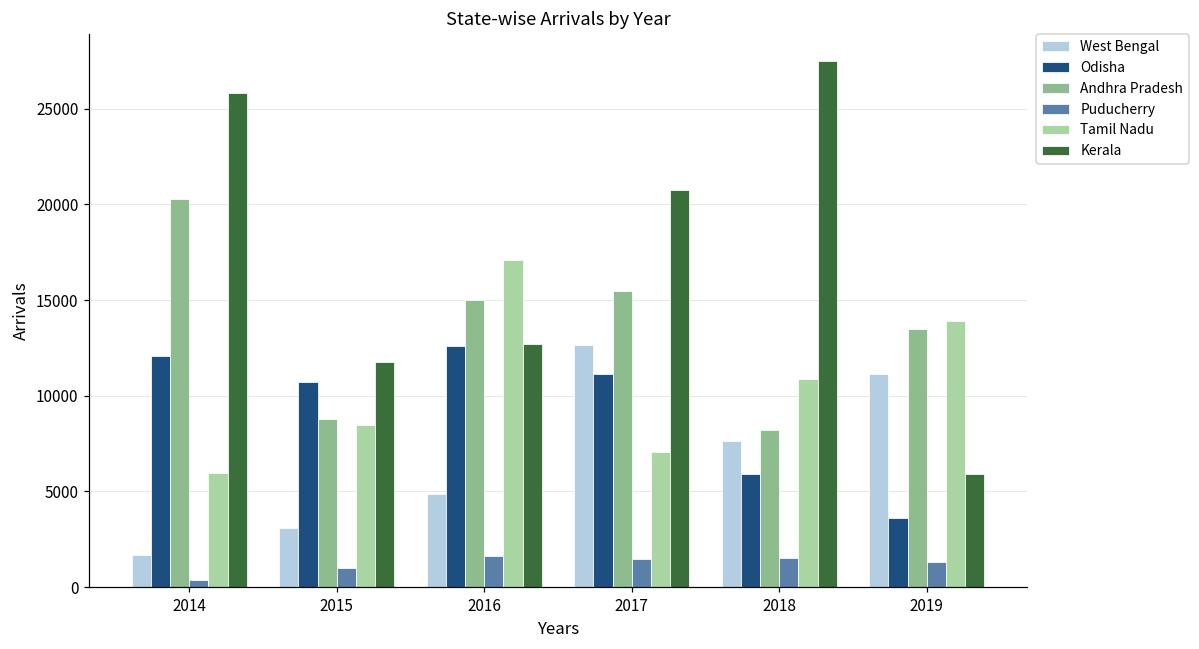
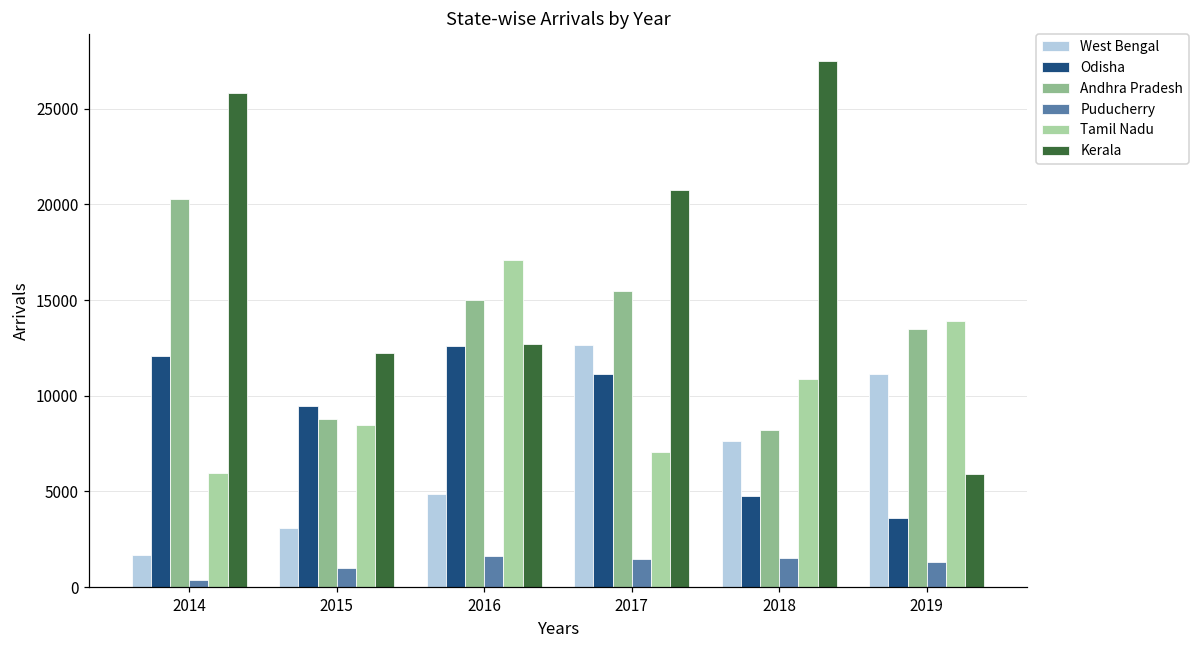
  {
    "West Bengal": {
      "2014": 1700,
      "2015": 3100,
      "2016": 4900,
      "2017": 12700,
      "2018": 7700,
      "2019": 11100
    },
    "Odisha": {
      "2014": 12100,
-     "2015": 10700,
+     "2015": 9400,
      "2016": 12600,
      "2017": 11100,
-     "2018": 5900,
+     "2018": 4800,
      "2019": 3600
    },
    "Puducherry": {
      "2014": 400,
      "2015": 1000,
      "2016": 1600,
      "2017": 1400,
      "2018": 1500,
      "2019": 1300
    },
    "Kerala": {
      "2014": 25800,
-     "2015": 11700,
+     "2015": 12300,
      "2016": 12700,
      "2017": 20700,
      "2018": 27500,
      "2019": 5900
    }
  }
